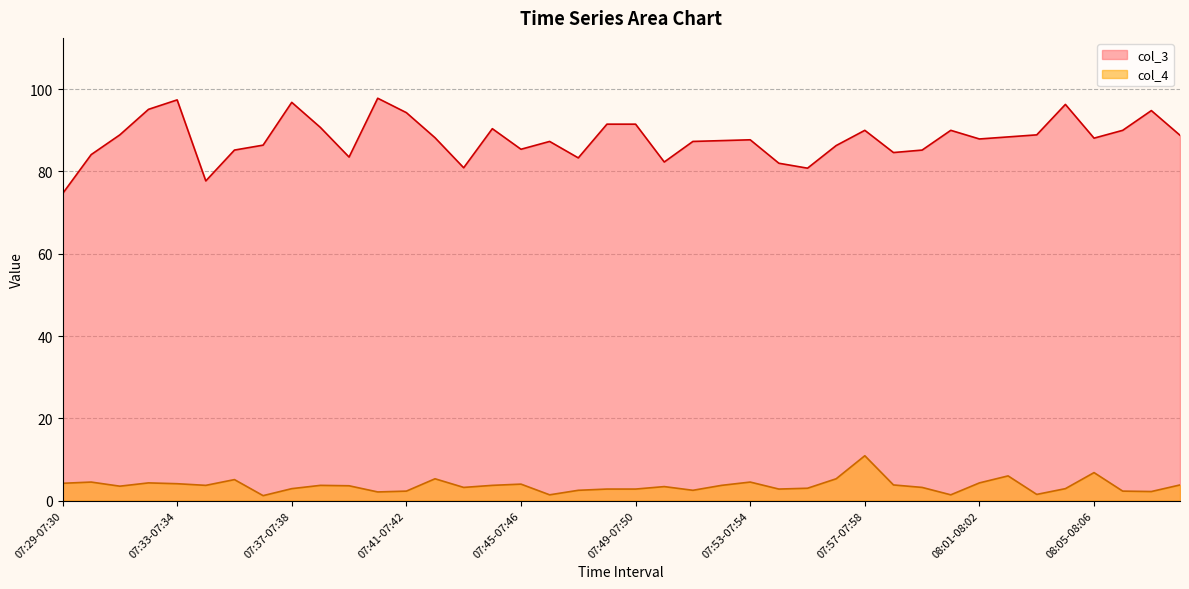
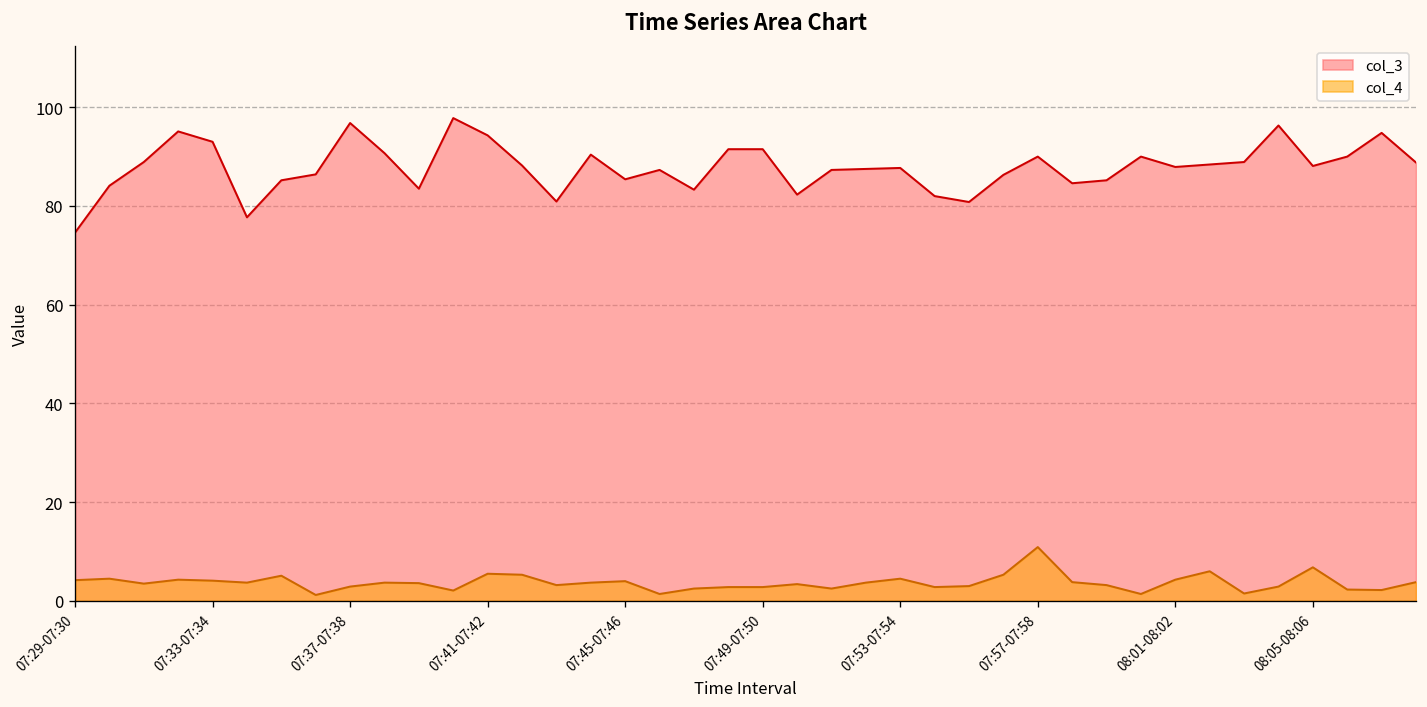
  {
    "col_3": {
      "07:29-07:30": 75,
-     "07:33-07:34": 97,
+     "07:33-07:34": 93,
      "07:37-07:38": 97,
      "07:41-07:42": 94,
      "07:45-07:46": 85,
      "07:49-07:50": 92,
      "07:53-07:54": 88,
      "07:57-07:58": 90,
      "08:01-08:02": 88,
      "08:05-08:06": 88
    },
    "col_4": {
      "07:29-07:30": 4,
      "07:33-07:34": 4,
      "07:37-07:38": 3,
-     "07:41-07:42": 2,
+     "07:41-07:42": 6,
      "07:45-07:46": 4,
      "07:49-07:50": 3,
      "07:53-07:54": 5,
      "07:57-07:58": 11,
      "08:01-08:02": 4,
      "08:05-08:06": 7
    }
  }
